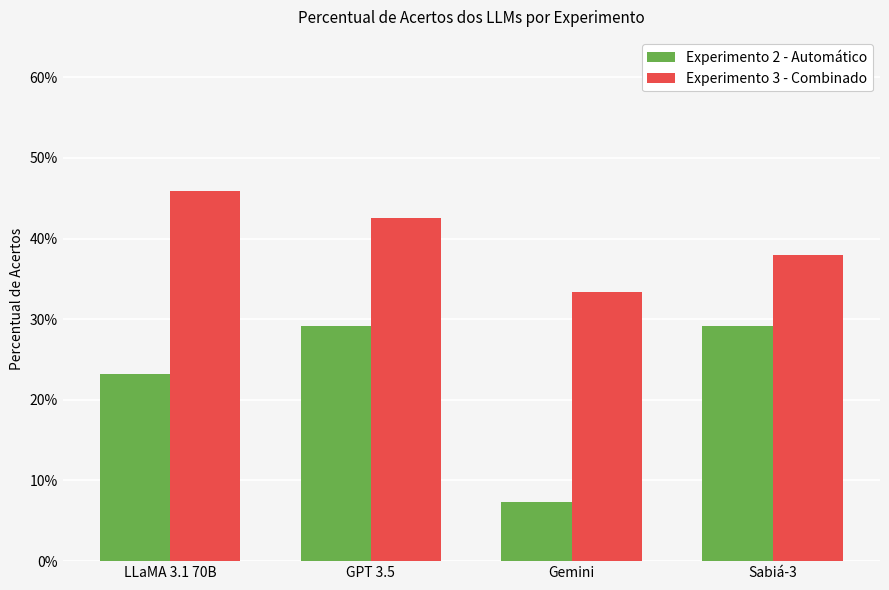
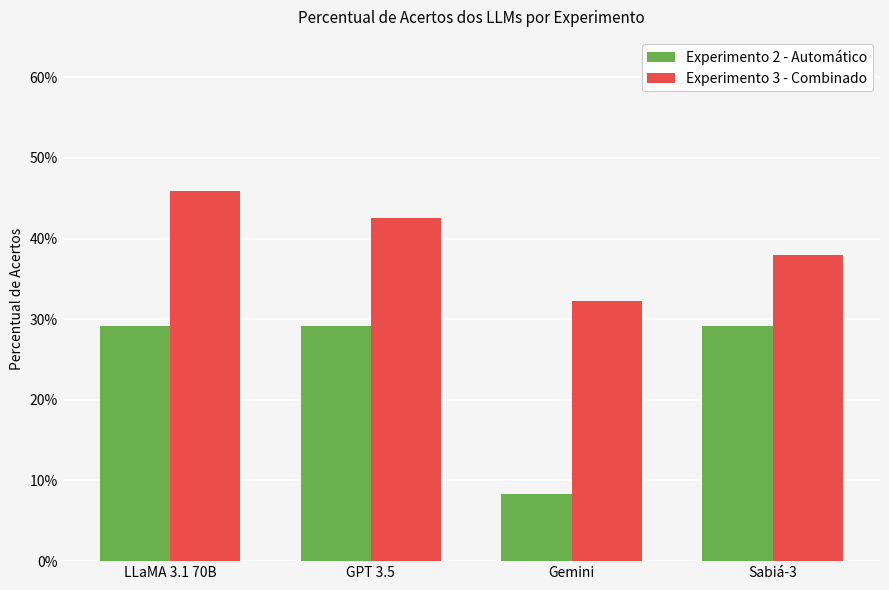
  {
    "Experimento 2 - Automático": {
-     "LLaMA 3.1 70B": "23%",
+     "LLaMA 3.1 70B": "29%",
      "GPT 3.5": "29%",
-     "Gemini": "7%",
+     "Gemini": "8%",
      "Sabiá-3": "29%"
    },
    "Experimento 3 - Combinado": {
      "LLaMA 3.1 70B": "46%",
      "GPT 3.5": "43%",
-     "Gemini": "33%",
+     "Gemini": "32%",
      "Sabiá-3": "38%"
    }
  }
